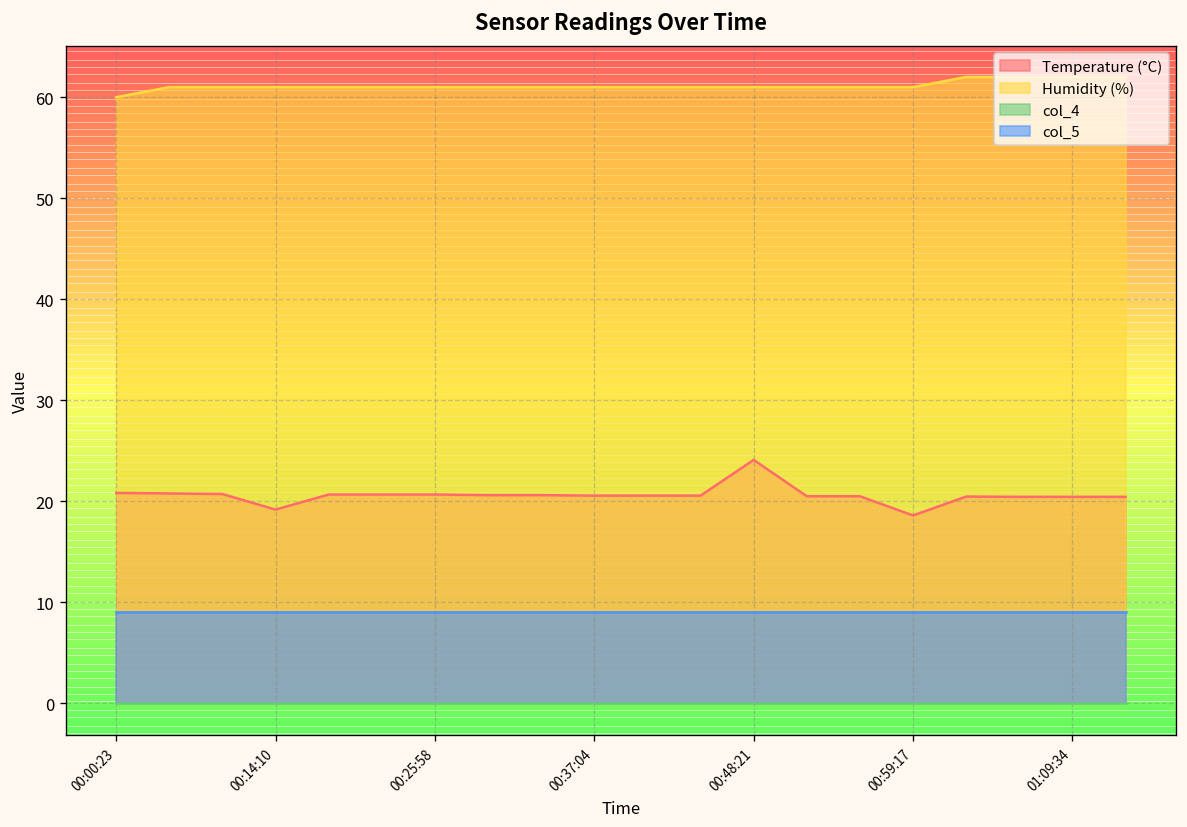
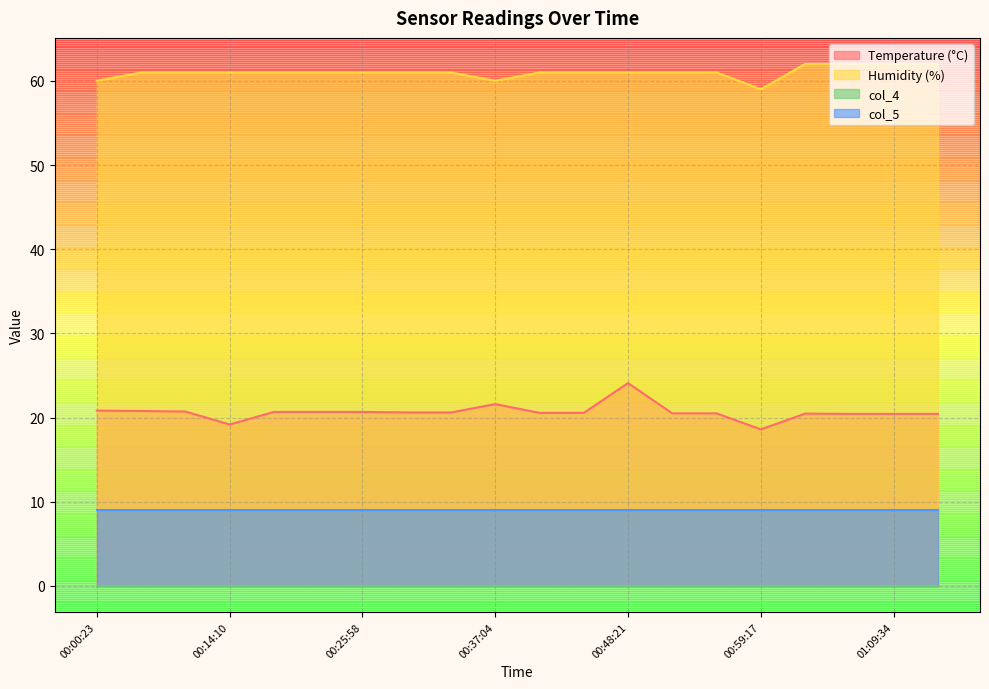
  {
    "Temperature (°C)": {
      "00:00:23": 21,
      "00:14:10": 19,
      "00:25:58": 21,
-     "00:37:04": 21,
+     "00:37:04": 22,
      "00:48:21": 24,
      "00:59:17": 19,
      "01:09:34": 20
    },
    "Humidity (%)": {
      "00:00:23": 60,
      "00:14:10": 61,
      "00:25:58": 61,
-     "00:37:04": 61,
+     "00:37:04": 60,
      "00:48:21": 61,
-     "00:59:17": 61
+     "00:59:17": 59
    },
    "col_4": {
      "00:00:23": 0,
      "00:14:10": 0,
      "00:25:58": 0,
      "00:37:04": 0,
      "00:48:21": 0,
      "00:59:17": 0,
      "01:09:34": 0
    },
    "col_5": {
      "00:00:23": 9,
      "00:14:10": 9,
      "00:25:58": 9,
      "00:37:04": 9,
      "00:48:21": 9,
      "00:59:17": 9,
      "01:09:34": 9
    }
  }
